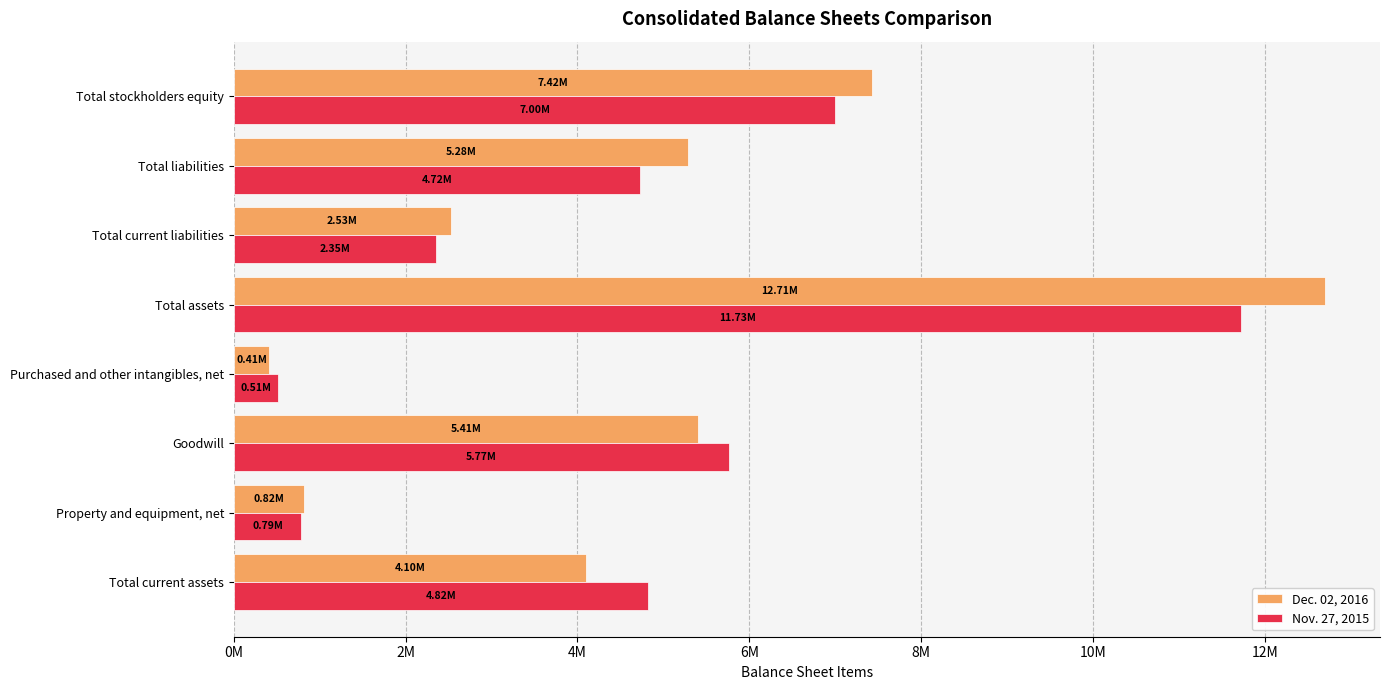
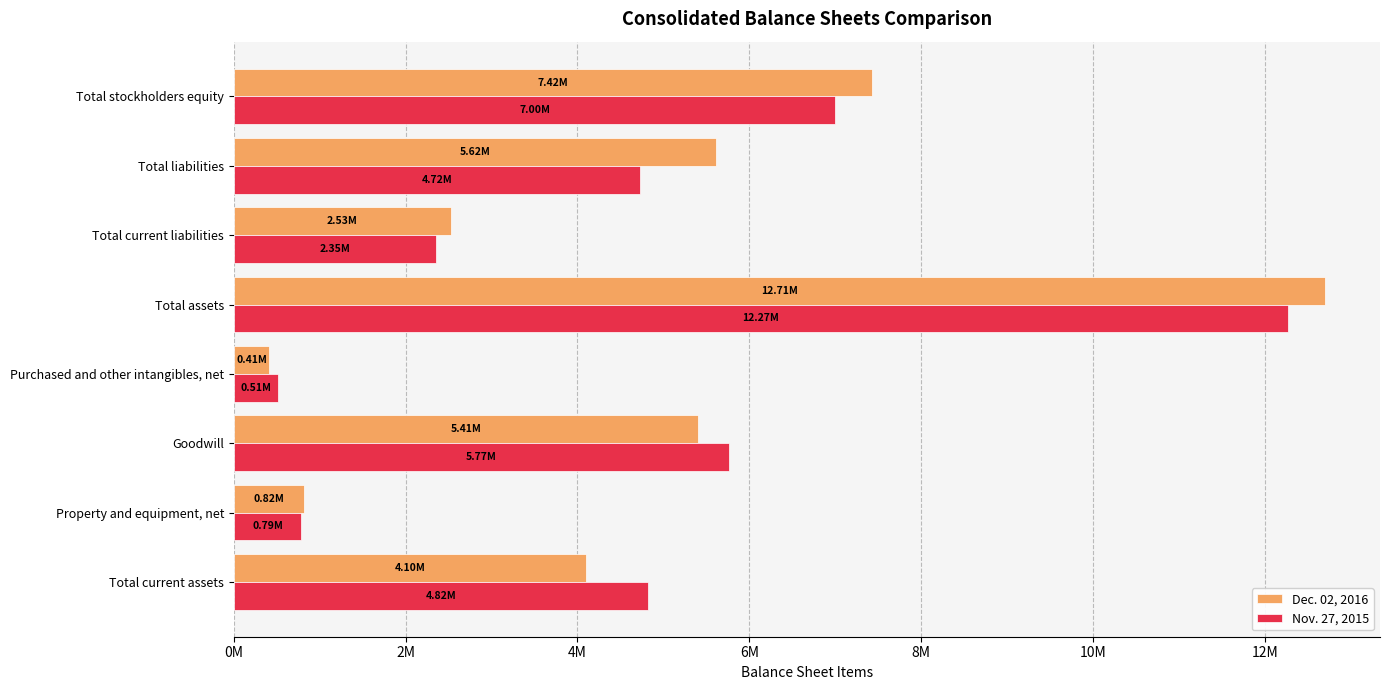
  {
    "Dec. 02, 2016": {
      "Total stockholders equity": "7.42M",
-     "Total liabilities": "5.28M",
+     "Total liabilities": "5.62M",
      "Total current liabilities": "2.53M",
      "Total assets": "12.71M",
      "Purchased and other intangibles, net": "0.41M",
      "Goodwill": "5.41M",
      "Property and equipment, net": "0.82M",
      "Total current assets": "4.10M"
    },
    "Nov. 27, 2015": {
      "Total stockholders equity": "7.00M",
      "Total liabilities": "4.72M",
      "Total current liabilities": "2.35M",
-     "Total assets": "11.73M",
+     "Total assets": "12.27M",
      "Purchased and other intangibles, net": "0.51M",
      "Goodwill": "5.77M",
      "Property and equipment, net": "0.79M",
      "Total current assets": "4.82M"
    }
  }
